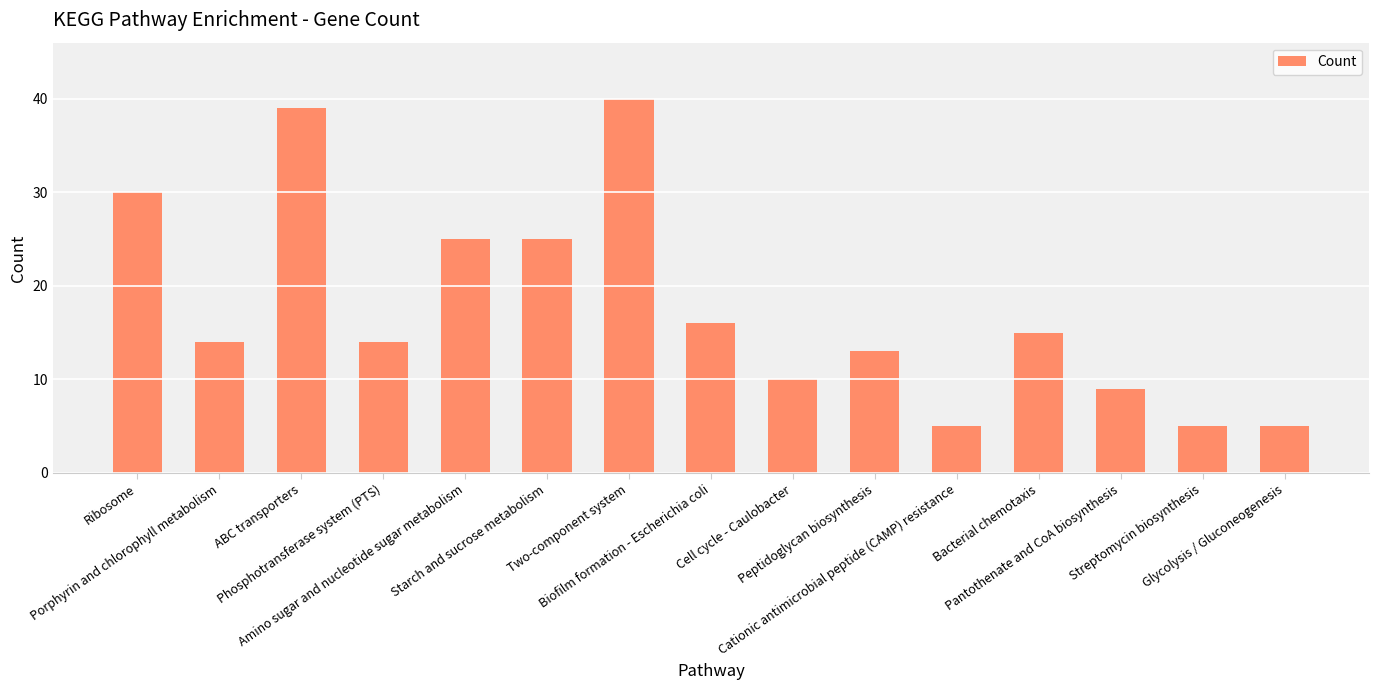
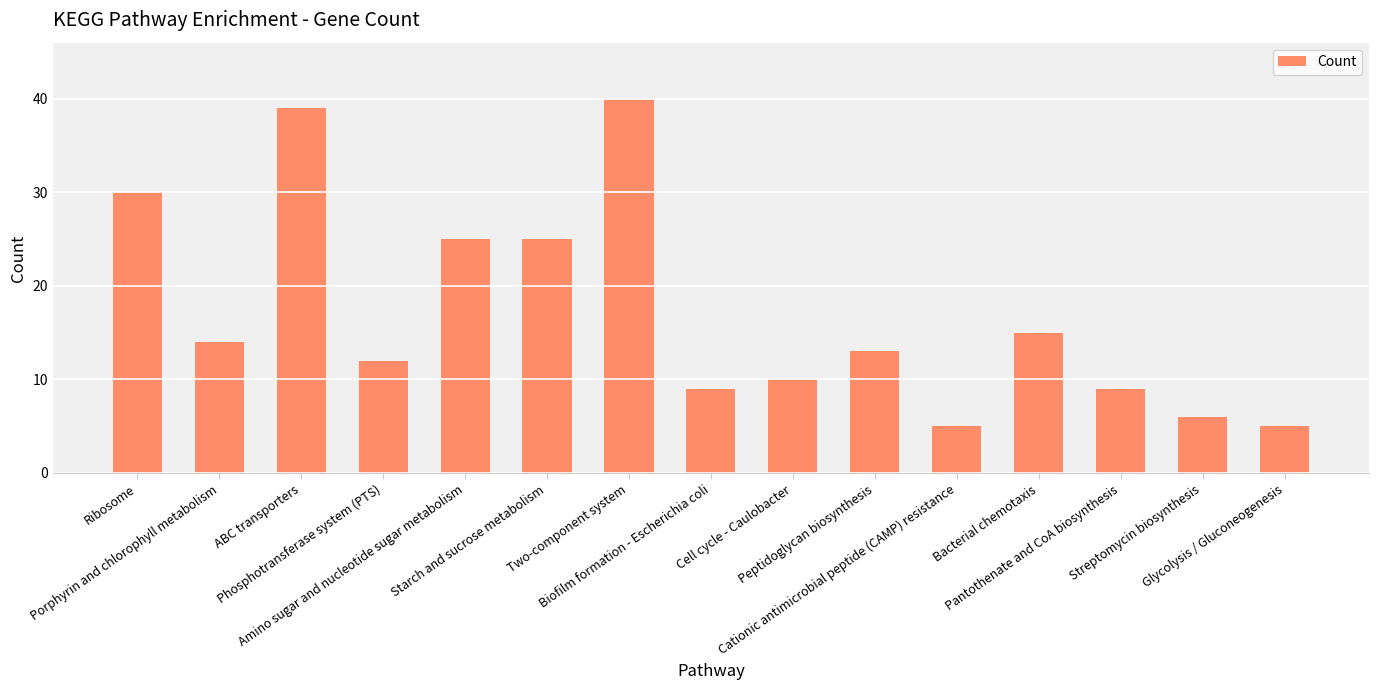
  {
    "Ribosome": 30,
    "Porphyrin and chlorophyll metabolism": 14,
    "ABC transporters": 39,
-   "Phosphotransferase system (PTS)": 14,
+   "Phosphotransferase system (PTS)": 12,
    "Amino sugar and nucleotide sugar metabolism": 25,
    "Starch and sucrose metabolism": 25,
    "Two-component system": 40,
-   "Biofilm formation - Escherichia coli": 16,
+   "Biofilm formation - Escherichia coli": 9,
    "Cell cycle - Caulobacter": 10,
    "Peptidoglycan biosynthesis": 13,
    "Cationic antimicrobial peptide (CAMP) resistance": 5,
    "Bacterial chemotaxis": 15,
    "Pantothenate and CoA biosynthesis": 9,
-   "Streptomycin biosynthesis": 5,
+   "Streptomycin biosynthesis": 6,
    "Glycolysis / Gluconeogenesis": 5
  }
